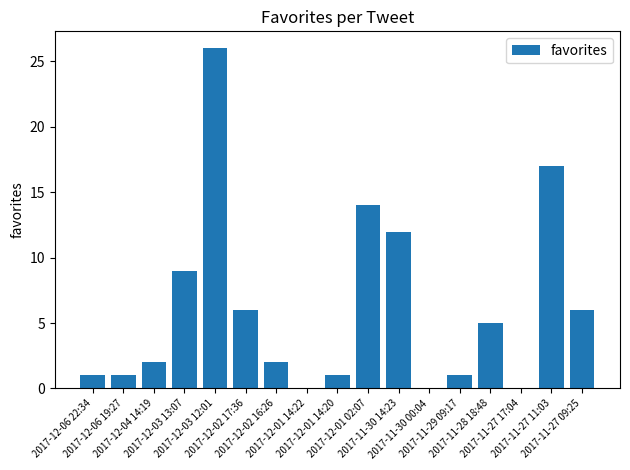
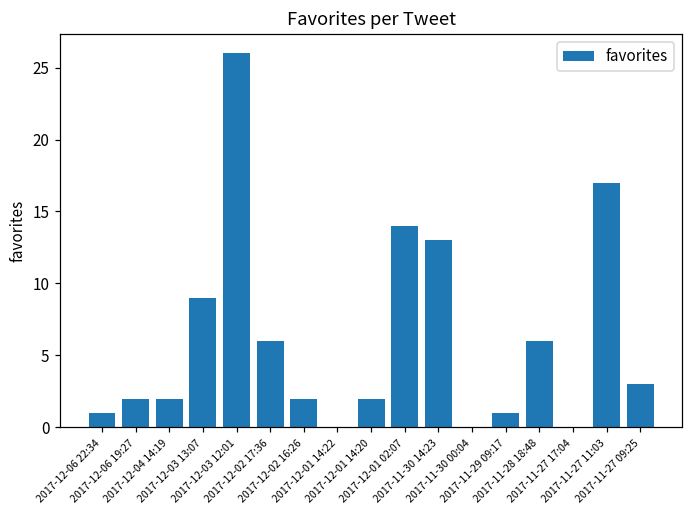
  {
    "2017-12-06 22:34": 1,
-   "2017-12-06 19:27": 1,
+   "2017-12-06 19:27": 2,
    "2017-12-04 14:19": 2,
    "2017-12-03 13:07": 9,
    "2017-12-03 12:01": 26,
    "2017-12-02 17:36": 6,
    "2017-12-02 16:26": 2,
    "2017-12-01 14:22": 0,
-   "2017-12-01 14:20": 1,
+   "2017-12-01 14:20": 2,
    "2017-12-01 02:07": 14,
-   "2017-11-30 14:23": 12,
+   "2017-11-30 14:23": 13,
    "2017-11-30 00:04": 0,
    "2017-11-29 09:17": 1,
-   "2017-11-28 18:48": 5,
+   "2017-11-28 18:48": 6,
    "2017-11-27 17:04": 0,
    "2017-11-27 11:03": 17,
-   "2017-11-27 09:25": 6
+   "2017-11-27 09:25": 3
  }
